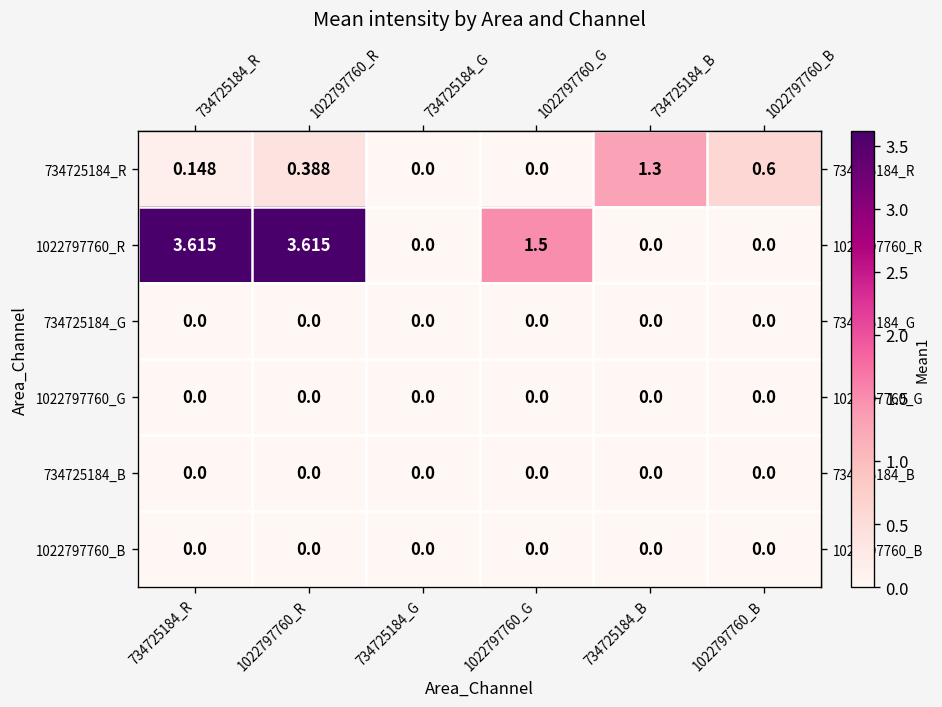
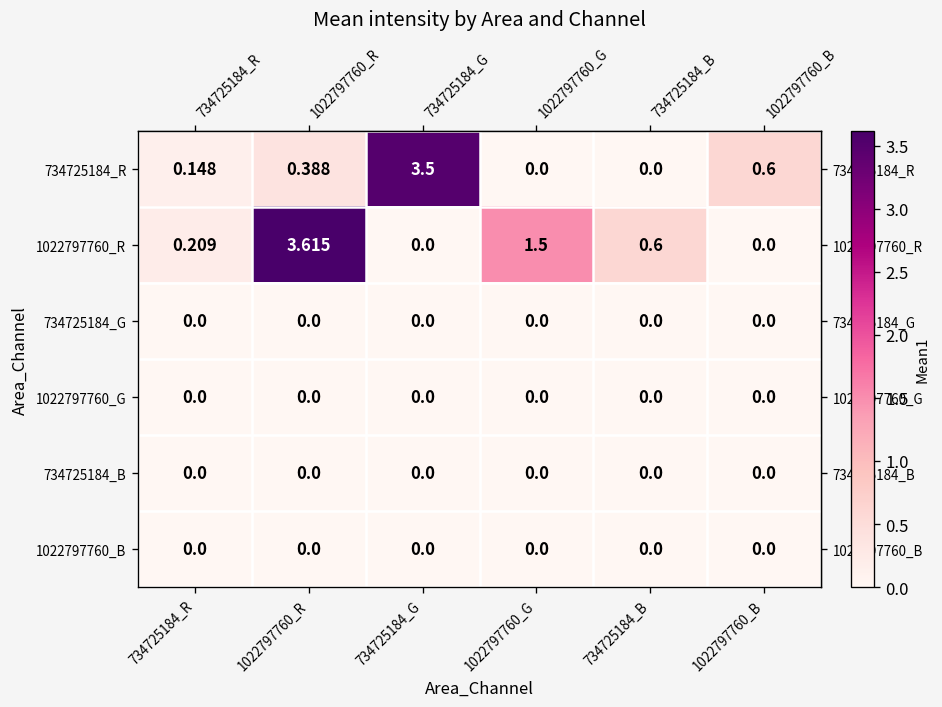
  {
    "734725184_R": {
      "734725184_R": 0.148,
      "1022797760_R": 0.388,
-     "734725184_G": 0.0,
+     "734725184_G": 3.5,
      "1022797760_G": 0.0,
-     "734725184_B": 1.3,
+     "734725184_B": 0.0,
      "1022797760_B": 0.6
    },
    "1022797760_R": {
-     "734725184_R": 3.615,
+     "734725184_R": 0.209,
      "1022797760_R": 3.615,
      "734725184_G": 0.0,
      "1022797760_G": 1.5,
-     "734725184_B": 0.0,
+     "734725184_B": 0.6,
      "1022797760_B": 0.0
    },
    "734725184_G": {
      "734725184_R": 0.0,
      "1022797760_R": 0.0,
      "734725184_G": 0.0,
      "1022797760_G": 0.0,
      "734725184_B": 0.0,
      "1022797760_B": 0.0
    },
    "1022797760_G": {
      "734725184_R": 0.0,
      "1022797760_R": 0.0,
      "734725184_G": 0.0,
      "1022797760_G": 0.0,
      "734725184_B": 0.0,
      "1022797760_B": 0.0
    },
    "734725184_B": {
      "734725184_R": 0.0,
      "1022797760_R": 0.0,
      "734725184_G": 0.0,
      "1022797760_G": 0.0,
      "734725184_B": 0.0,
      "1022797760_B": 0.0
    },
    "1022797760_B": {
      "734725184_R": 0.0,
      "1022797760_R": 0.0,
      "734725184_G": 0.0,
      "1022797760_G": 0.0,
      "734725184_B": 0.0,
      "1022797760_B": 0.0
    }
  }
